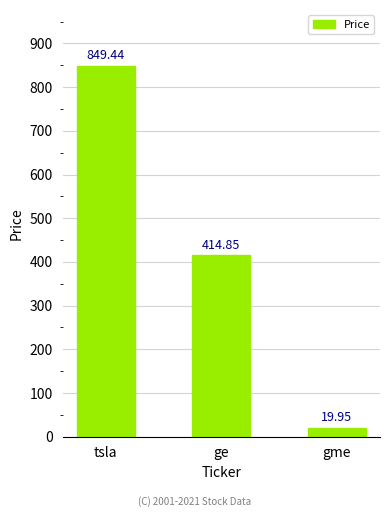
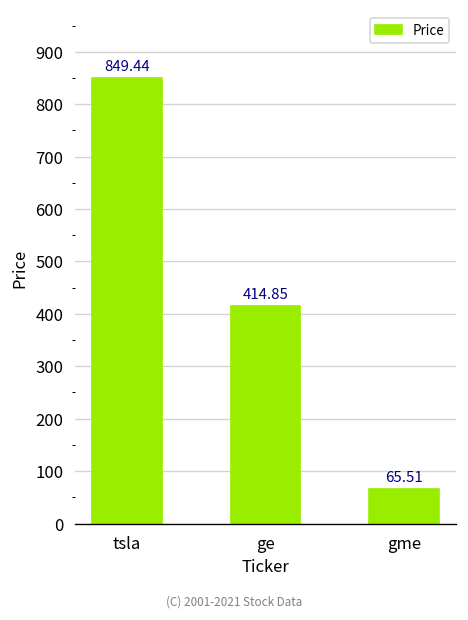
  {
    "tsla": 849.44,
    "ge": 414.85,
-   "gme": 19.95
+   "gme": 65.51
  }
